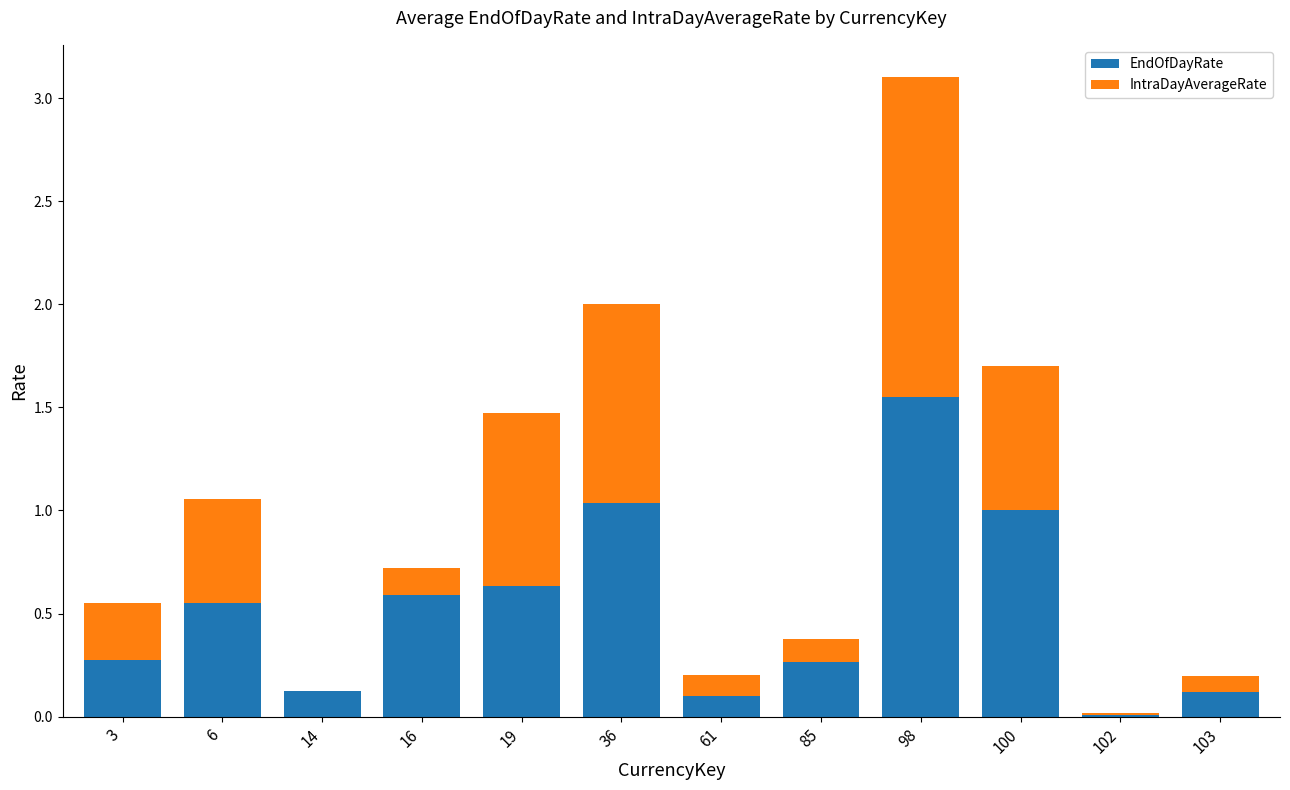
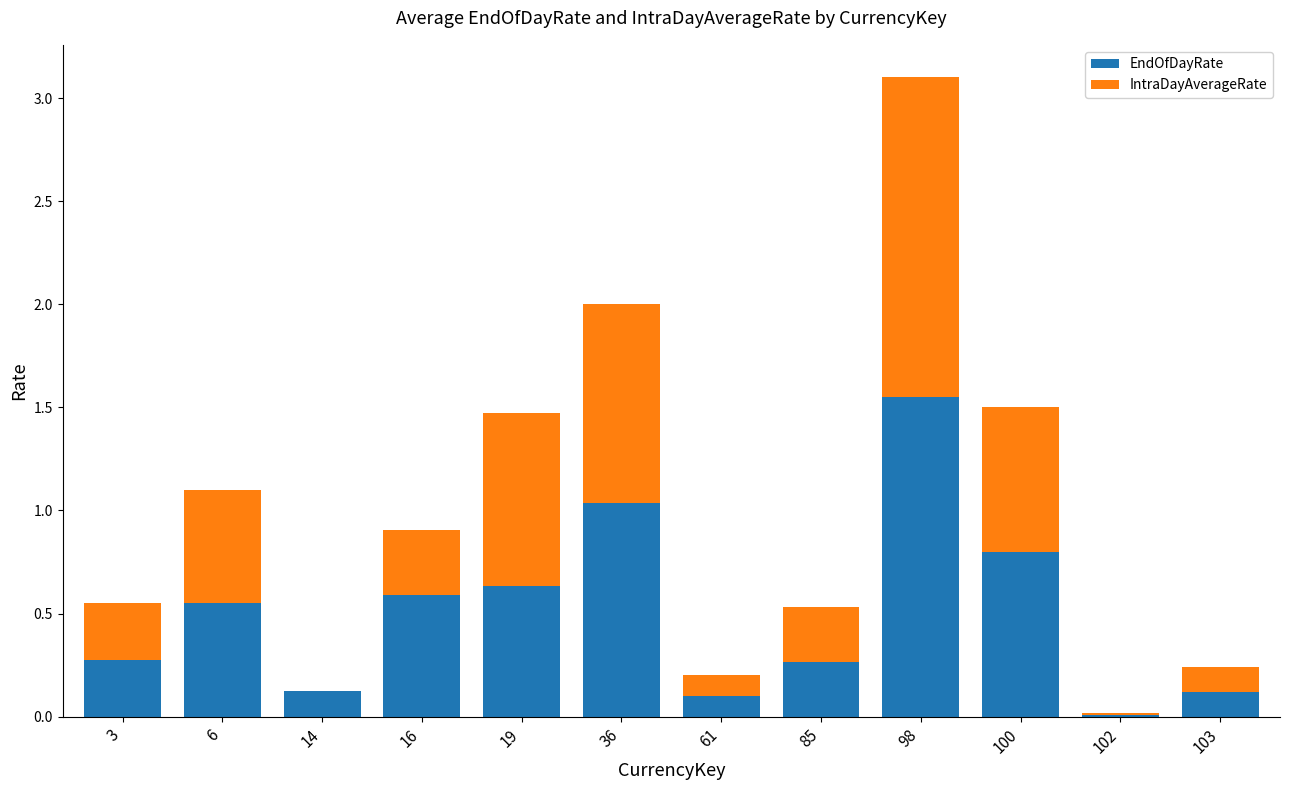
  {
    "EndOfDayRate": {
      "3": 0.27,
      "6": 0.55,
      "14": 0.12,
      "16": 0.6,
      "19": 0.63,
      "36": 1.04,
      "61": 0.1,
      "85": 0.27,
      "98": 1.55,
-     "100": 1.0,
+     "100": 0.8,
      "103": 0.12
    },
    "IntraDayAverageRate": {
      "3": 0.27,
-     "6": 0.50,
-     "16": 0.13,
+     "6": 0.55,
+     "16": 0.31,
      "19": 0.84,
      "36": 0.97,
      "61": 0.10,
-     "85": 0.11,
+     "85": 0.27,
      "98": 1.55,
      "100": 0.70,
-     "103": 0.08
+     "103": 0.12
    }
  }
